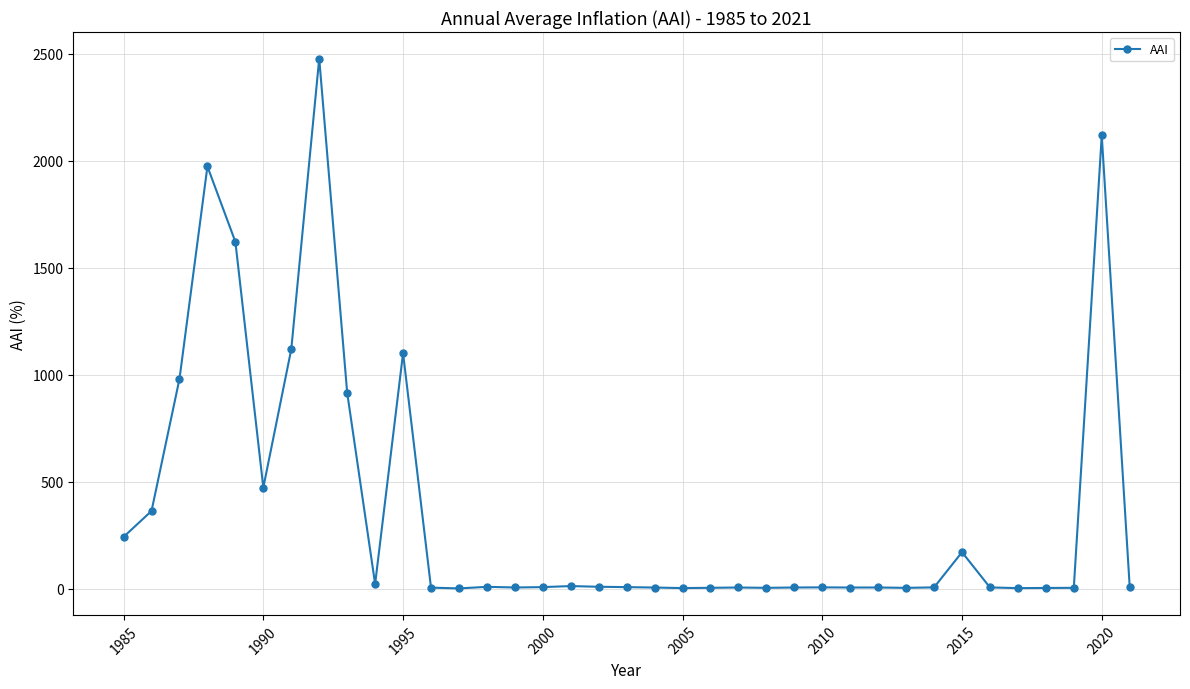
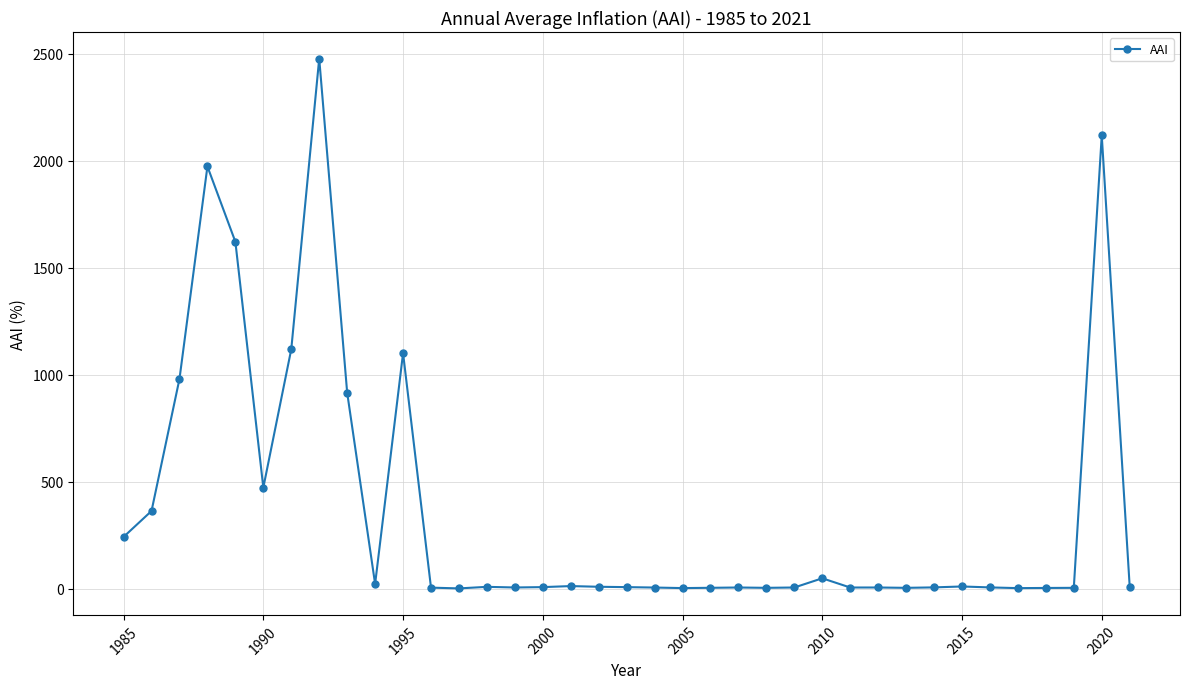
  {
    "1985": 240,
    "1990": 470,
    "1995": 1100,
    "2000": 10,
    "2005": 0,
-   "2010": 10,
-   "2015": 170,
+   "2010": 50,
+   "2015": 10,
    "2020": 2120
  }
